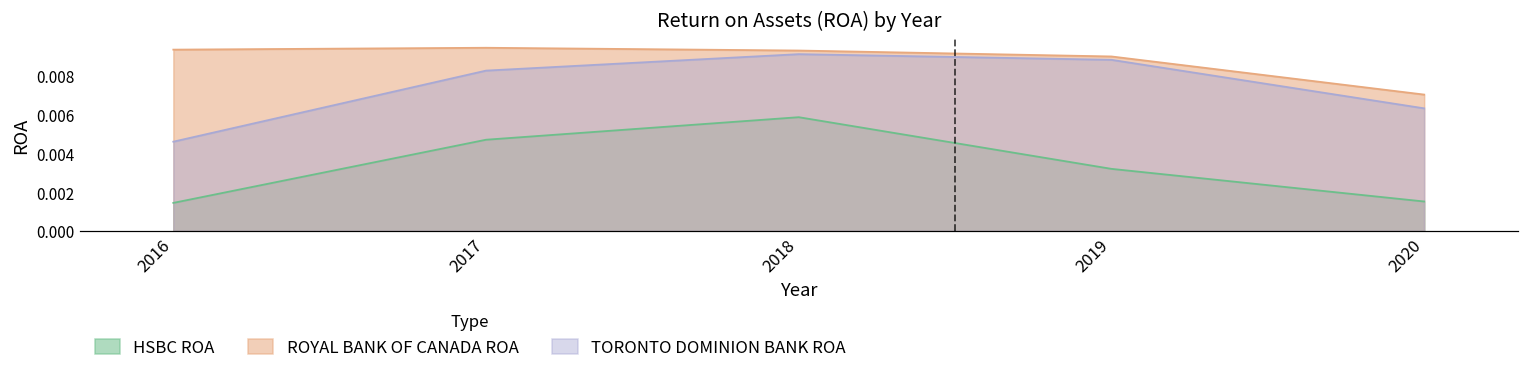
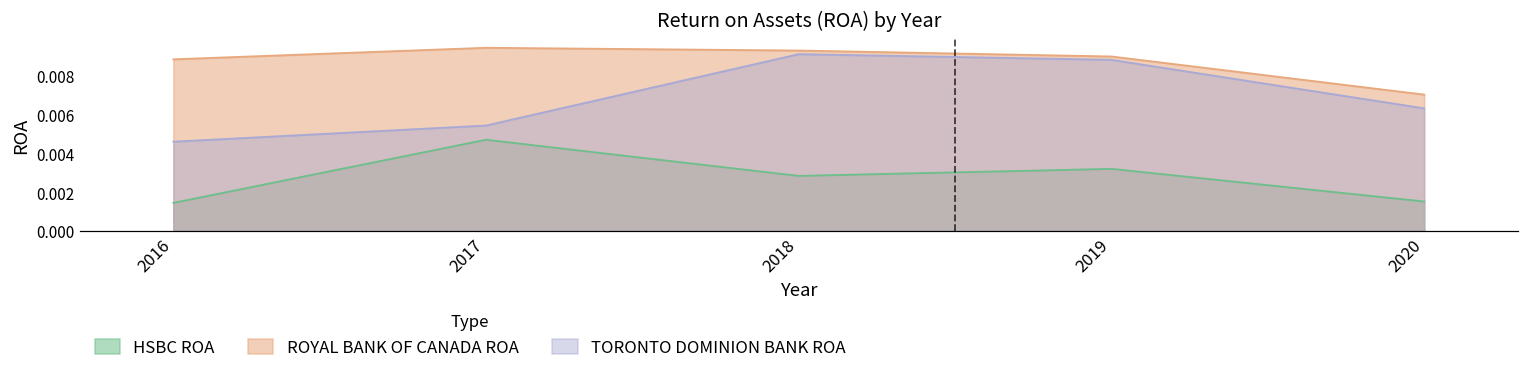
  {
    "HSBC ROA": {
      "2016": 0.0015,
      "2017": 0.0047,
-     "2018": 0.0059,
+     "2018": 0.0028,
      "2019": 0.0032,
      "2020": 0.0015
    },
    "ROYAL BANK OF CANADA ROA": {
-     "2016": 0.0094,
+     "2016": 0.0089,
      "2017": 0.0095,
      "2018": 0.0093,
      "2019": 0.0090,
      "2020": 0.0070
    },
    "TORONTO DOMINION BANK ROA": {
      "2016": 0.0046,
-     "2017": 0.0083,
+     "2017": 0.0054,
      "2018": 0.0091,
      "2019": 0.0088,
      "2020": 0.0063
    }
  }
